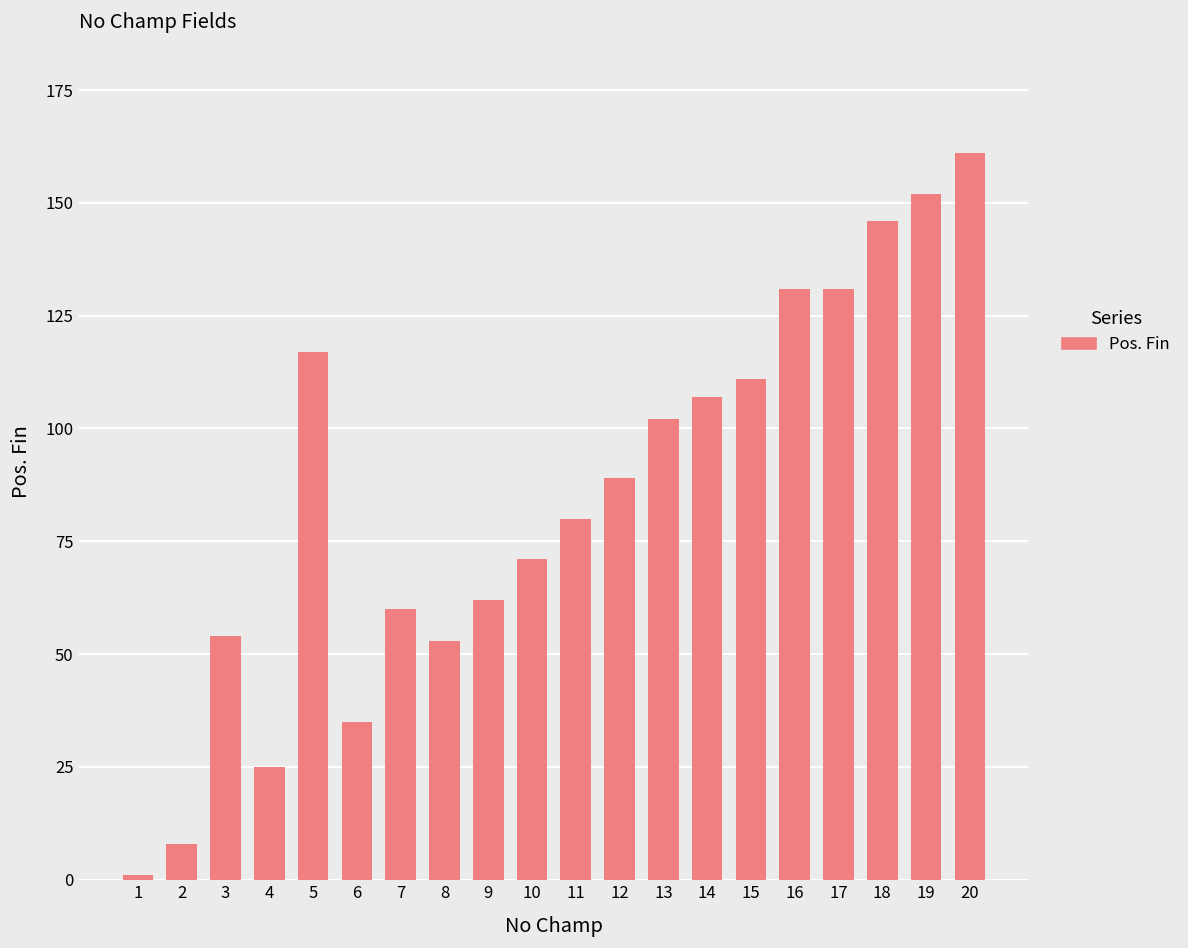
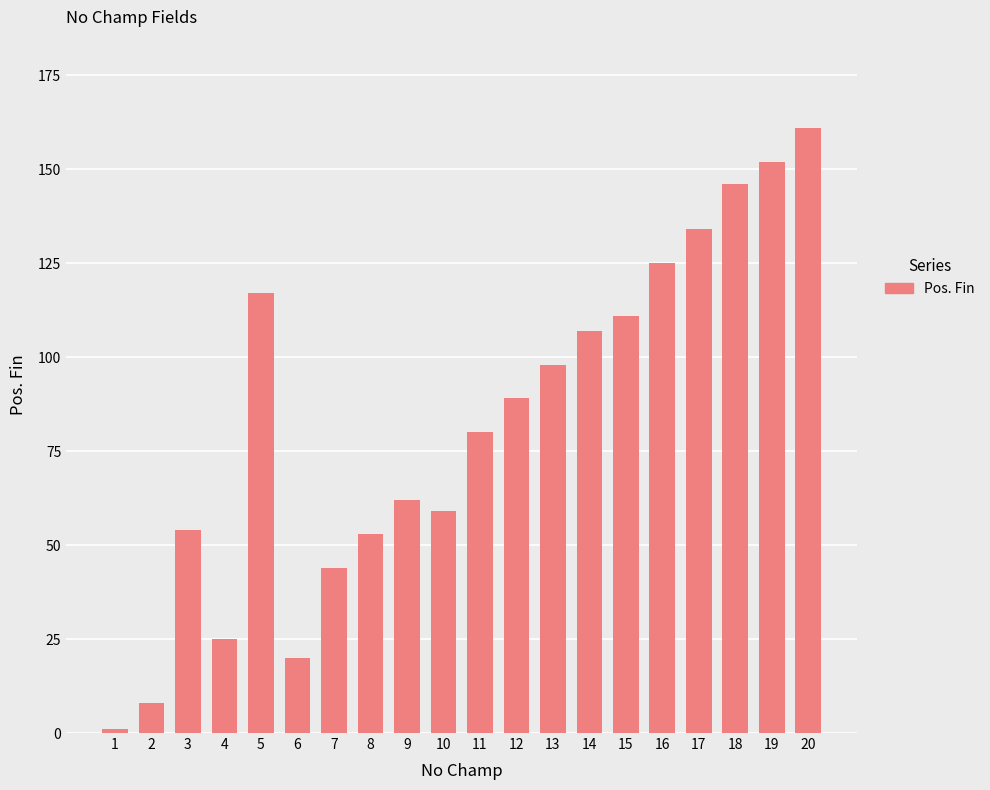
  {
    "1": 1,
    "2": 8,
    "3": 54,
    "4": 25,
    "5": 117,
-   "6": 35,
-   "7": 60,
+   "6": 20,
+   "7": 44,
    "8": 53,
    "9": 62,
-   "10": 71,
+   "10": 59,
    "11": 80,
    "12": 89,
-   "13": 102,
+   "13": 98,
    "14": 107,
    "15": 111,
-   "16": 131,
-   "17": 131,
+   "16": 125,
+   "17": 134,
    "18": 146,
    "19": 152,
    "20": 161
  }
